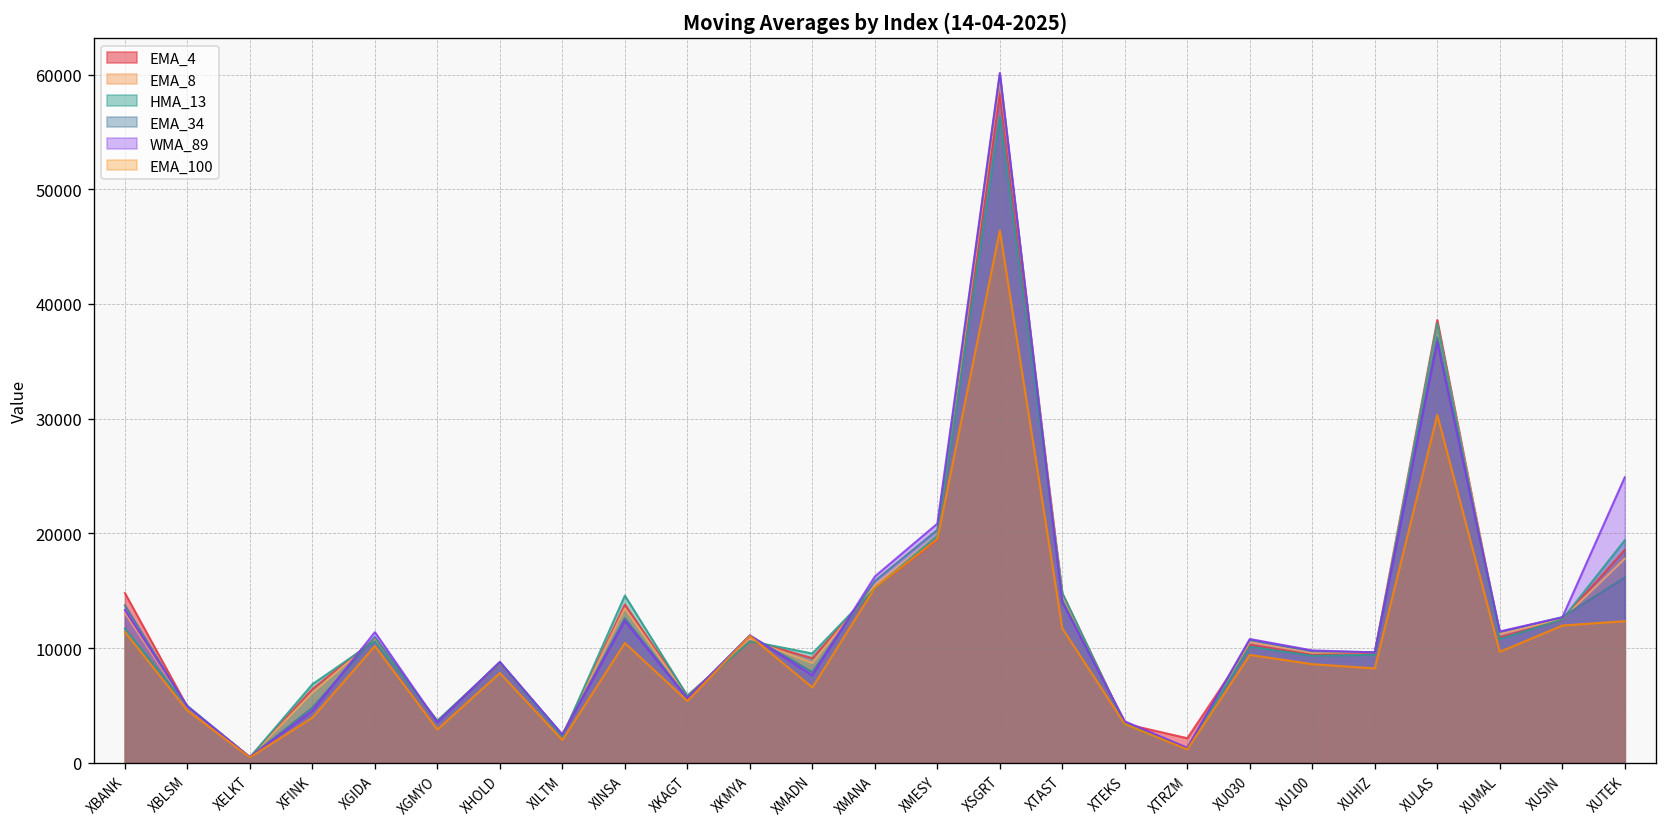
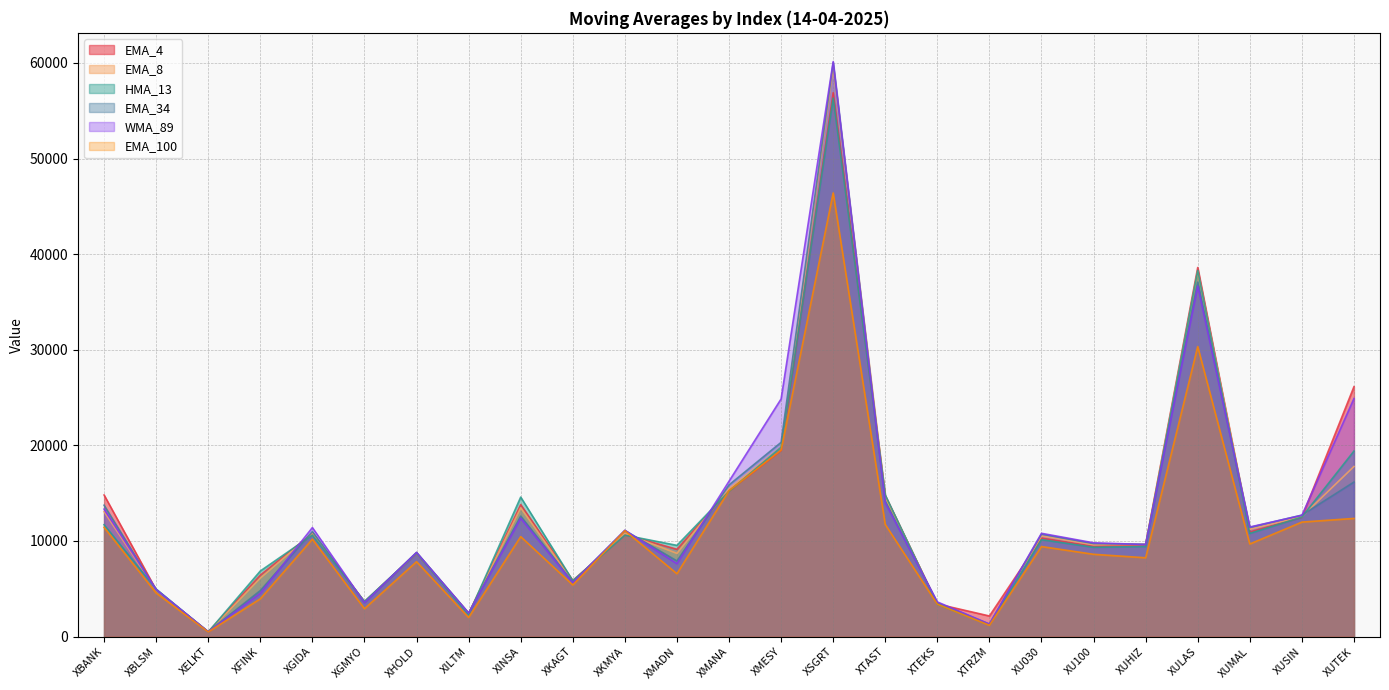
  {
    "EMA_4": {
      "XBANK": 15000,
      "XFINK": 6000,
      "XINSA": 14000,
      "XMADN": 9000,
-     "XSGRT": 58000,
+     "XSGRT": 57000,
      "XTRZM": 2000,
      "XULAS": 39000,
-     "XUTEK": 19000
+     "XUTEK": 26000
    },
    "WMA_89": {
      "XFINK": 5000,
      "XGIDA": 11000,
      "XMADN": 8000,
      "XMANA": 16000,
-     "XMESY": 21000,
+     "XMESY": 25000,
      "XULAS": 37000,
      "XUTEK": 25000
    }
  }
